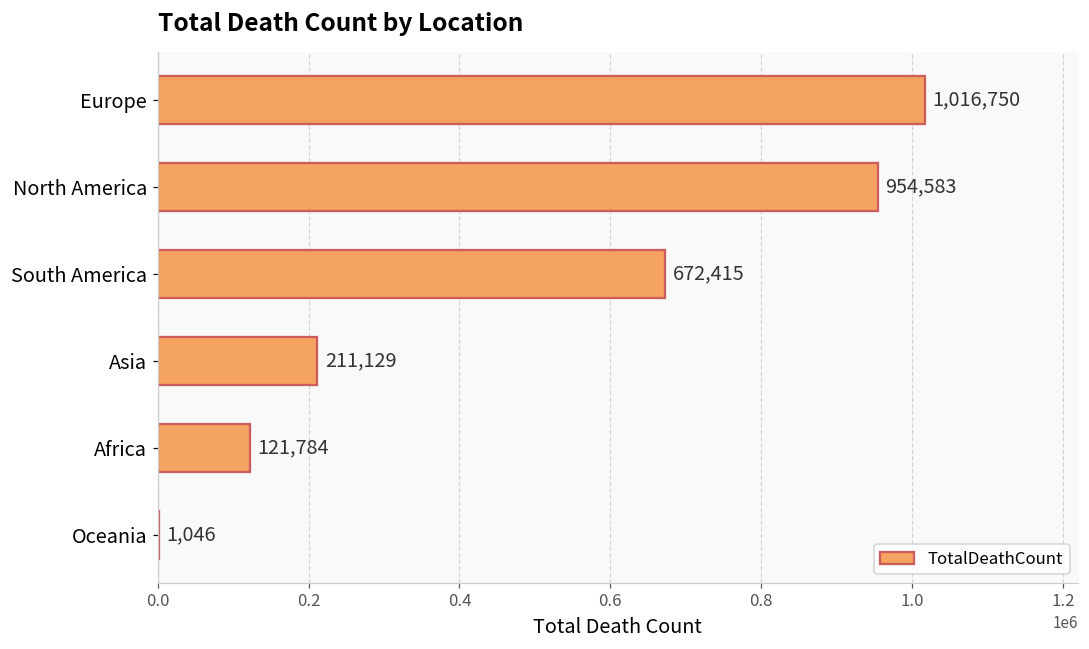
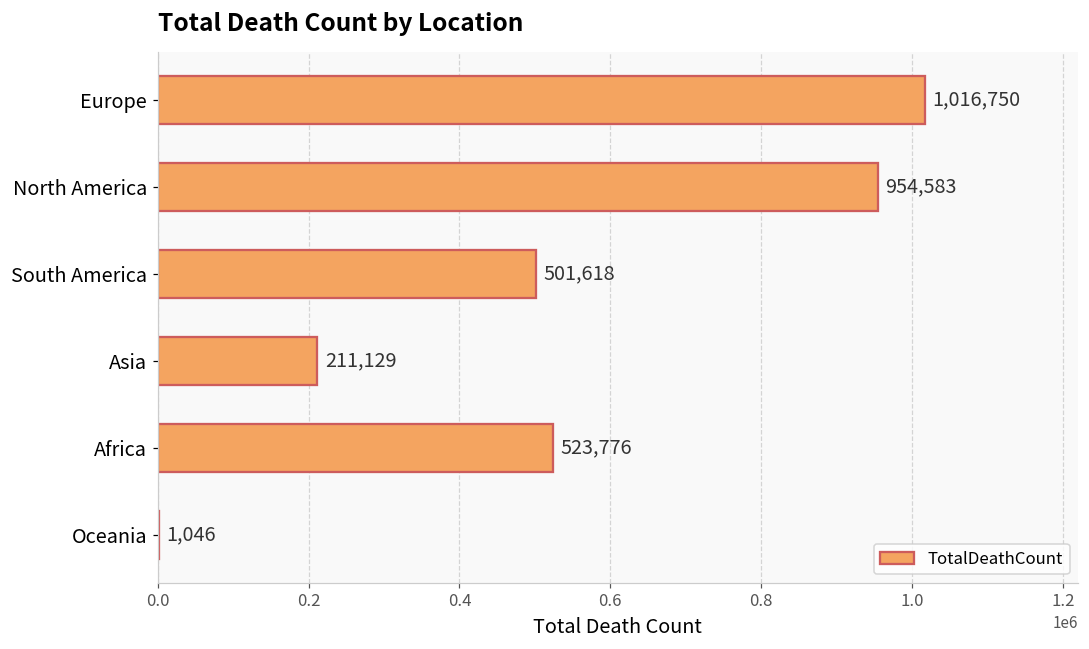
  {
    "Europe": "1,016,750",
    "North America": "954,583",
-   "South America": "672,415",
+   "South America": "501,618",
    "Asia": "211,129",
-   "Africa": "121,784",
+   "Africa": "523,776",
    "Oceania": "1,046"
  }
